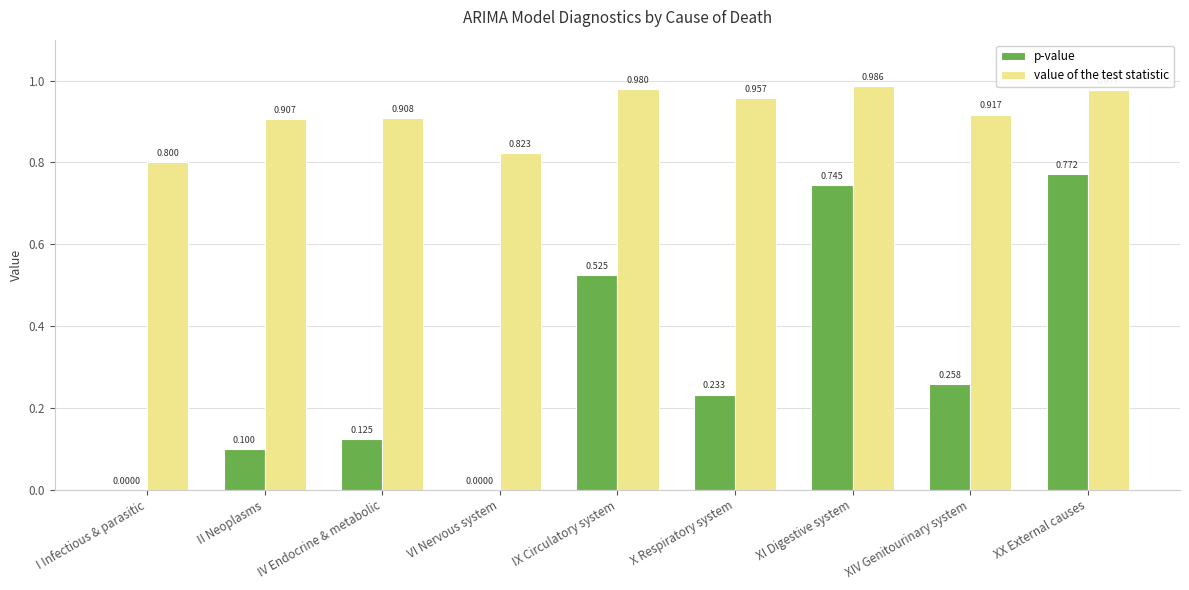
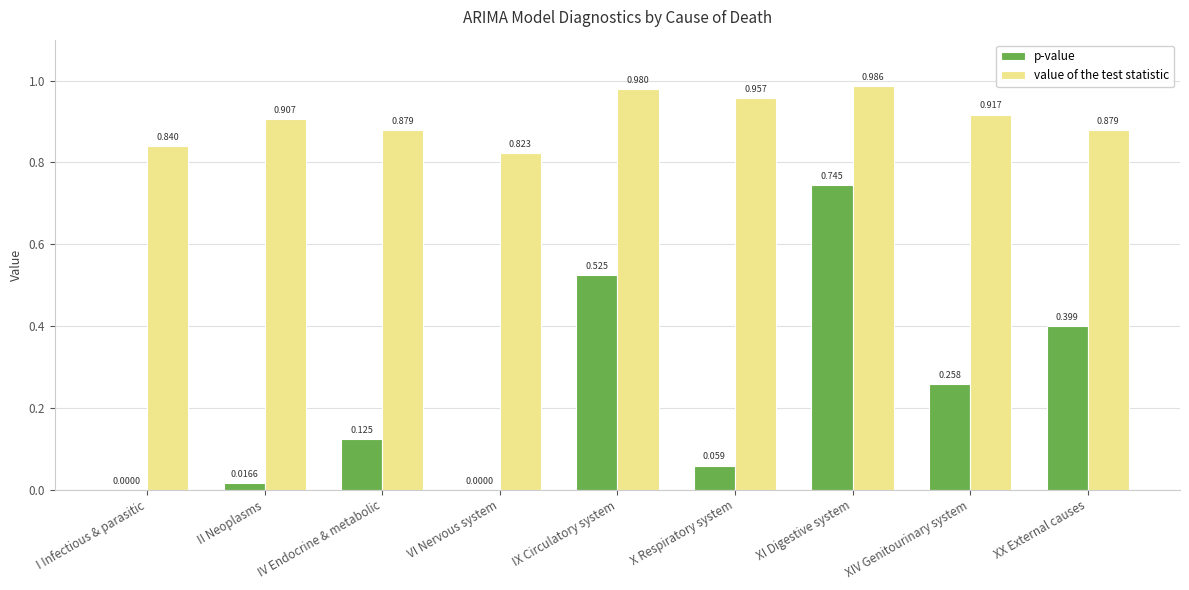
  {
    "p-value": {
      "I Infectious & parasitic": 0.0000,
-     "II Neoplasms": 0.100,
+     "II Neoplasms": 0.0166,
      "IV Endocrine & metabolic": 0.125,
      "VI Nervous system": 0.0000,
      "IX Circulatory system": 0.525,
-     "X Respiratory system": 0.233,
+     "X Respiratory system": 0.059,
      "XI Digestive system": 0.745,
      "XIV Genitourinary system": 0.258,
-     "XX External causes": 0.772
+     "XX External causes": 0.399
    },
    "value of the test statistic": {
-     "I Infectious & parasitic": 0.800,
+     "I Infectious & parasitic": 0.840,
      "II Neoplasms": 0.907,
-     "IV Endocrine & metabolic": 0.908,
+     "IV Endocrine & metabolic": 0.879,
      "VI Nervous system": 0.823,
      "IX Circulatory system": 0.980,
      "X Respiratory system": 0.957,
      "XI Digestive system": 0.986,
      "XIV Genitourinary system": 0.917,
-     "XX External causes": 0.98
+     "XX External causes": 0.88
    }
  }
